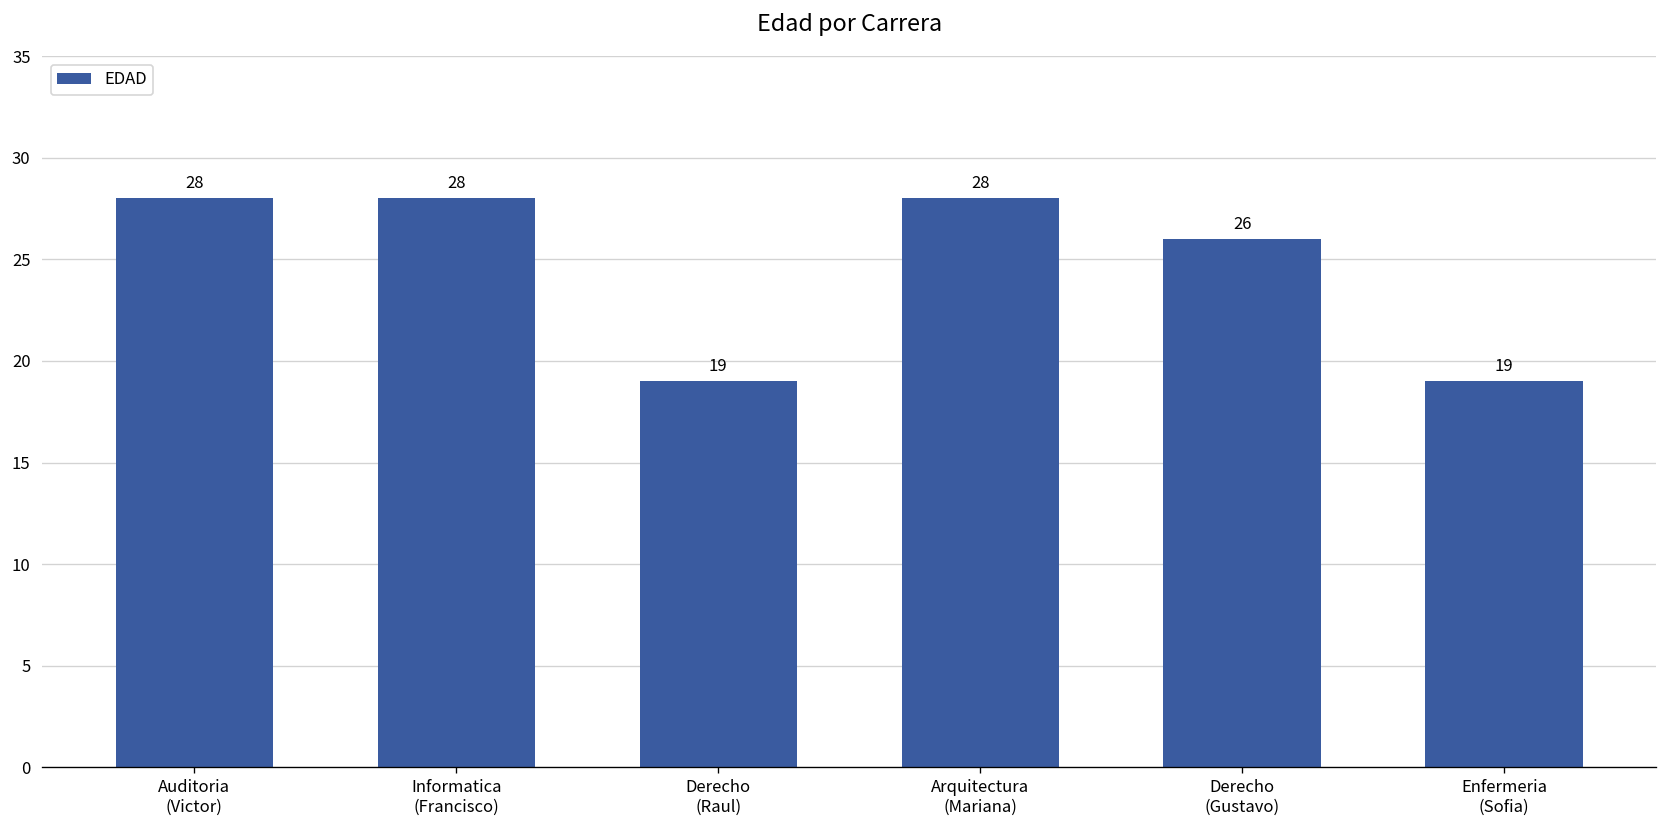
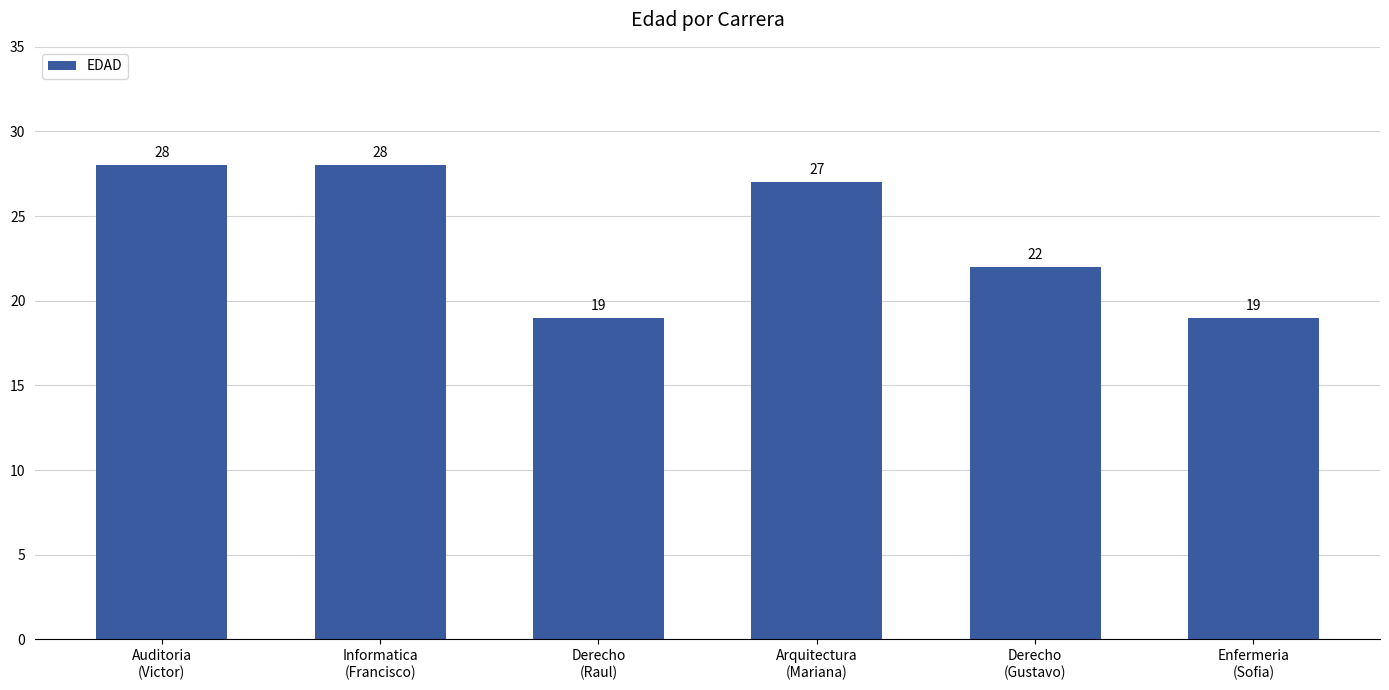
  {
    "Auditoria (Victor)": 28,
    "Informatica (Francisco)": 28,
    "Derecho (Raul)": 19,
-   "Arquitectura (Mariana)": 28,
-   "Derecho (Gustavo)": 26,
+   "Arquitectura (Mariana)": 27,
+   "Derecho (Gustavo)": 22,
    "Enfermeria (Sofia)": 19
  }
